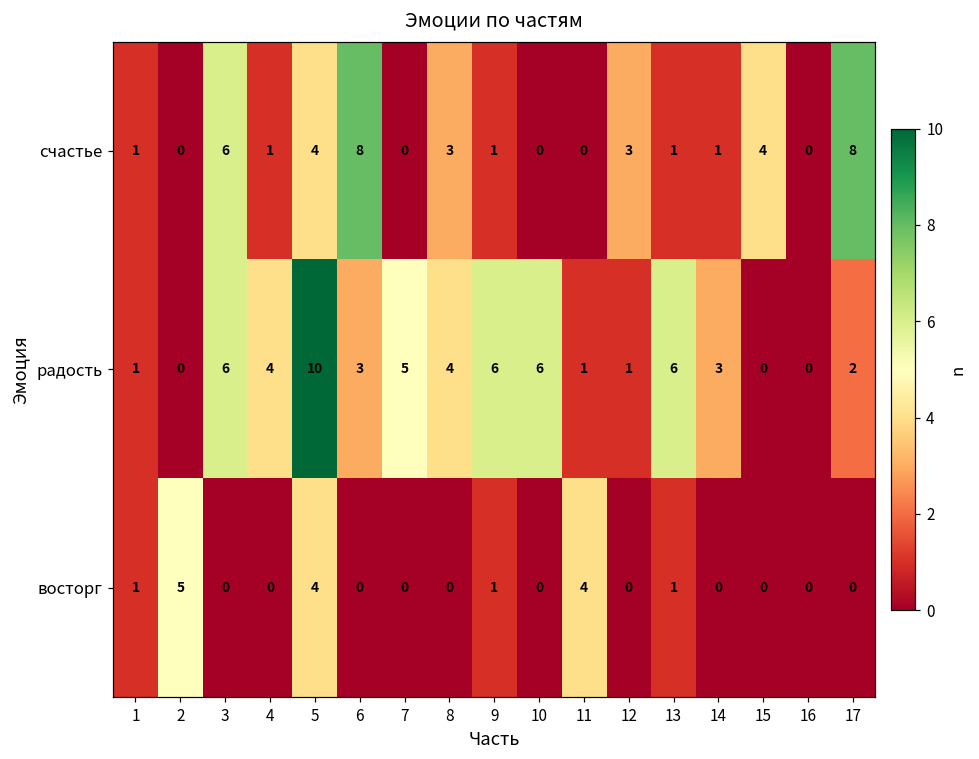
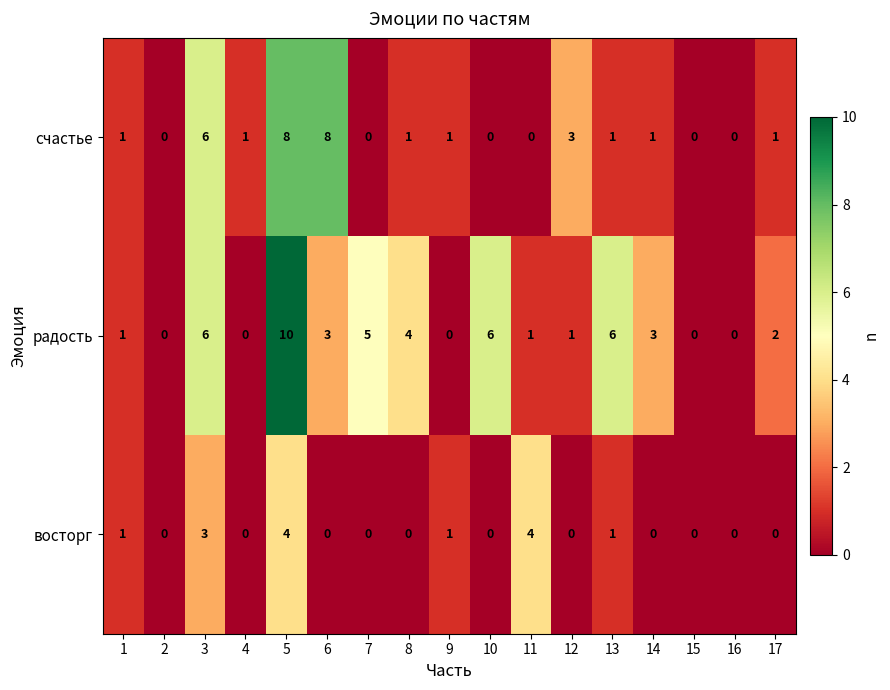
  {
    "счастье": {
      "1": 1,
      "2": 0,
      "3": 6,
      "4": 1,
-     "5": 4,
+     "5": 8,
      "6": 8,
      "7": 0,
-     "8": 3,
+     "8": 1,
      "9": 1,
      "10": 0,
      "11": 0,
      "12": 3,
      "13": 1,
      "14": 1,
-     "15": 4,
+     "15": 0,
      "16": 0,
-     "17": 8
+     "17": 1
    },
    "радость": {
      "1": 1,
      "2": 0,
      "3": 6,
-     "4": 4,
+     "4": 0,
      "5": 10,
      "6": 3,
      "7": 5,
      "8": 4,
-     "9": 6,
+     "9": 0,
      "10": 6,
      "11": 1,
      "12": 1,
      "13": 6,
      "14": 3,
      "15": 0,
      "16": 0,
      "17": 2
    },
    "восторг": {
      "1": 1,
-     "2": 5,
-     "3": 0,
+     "2": 0,
+     "3": 3,
      "4": 0,
      "5": 4,
      "6": 0,
      "7": 0,
      "8": 0,
      "9": 1,
      "10": 0,
      "11": 4,
      "12": 0,
      "13": 1,
      "14": 0,
      "15": 0,
      "16": 0,
      "17": 0
    }
  }
